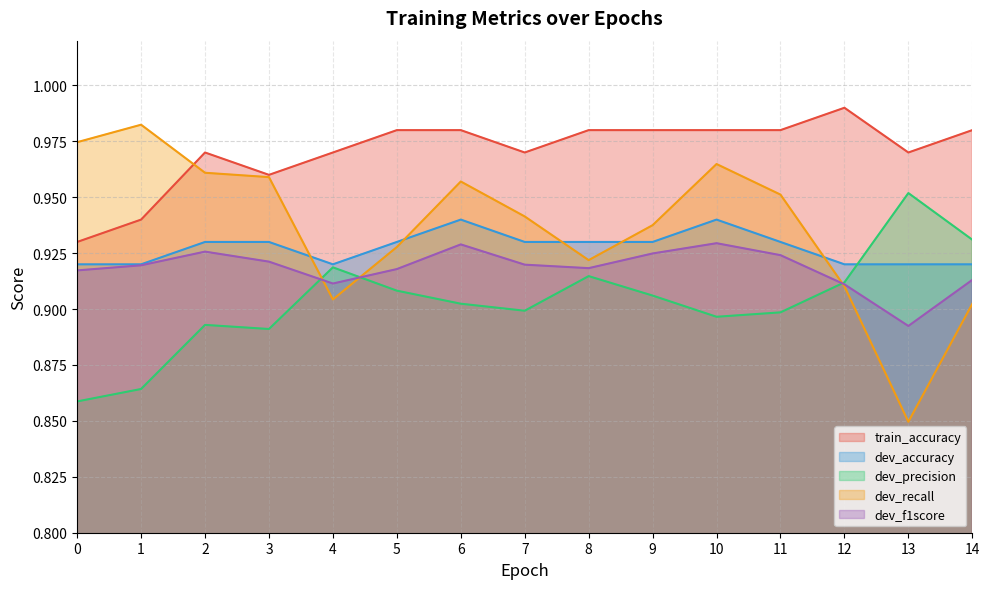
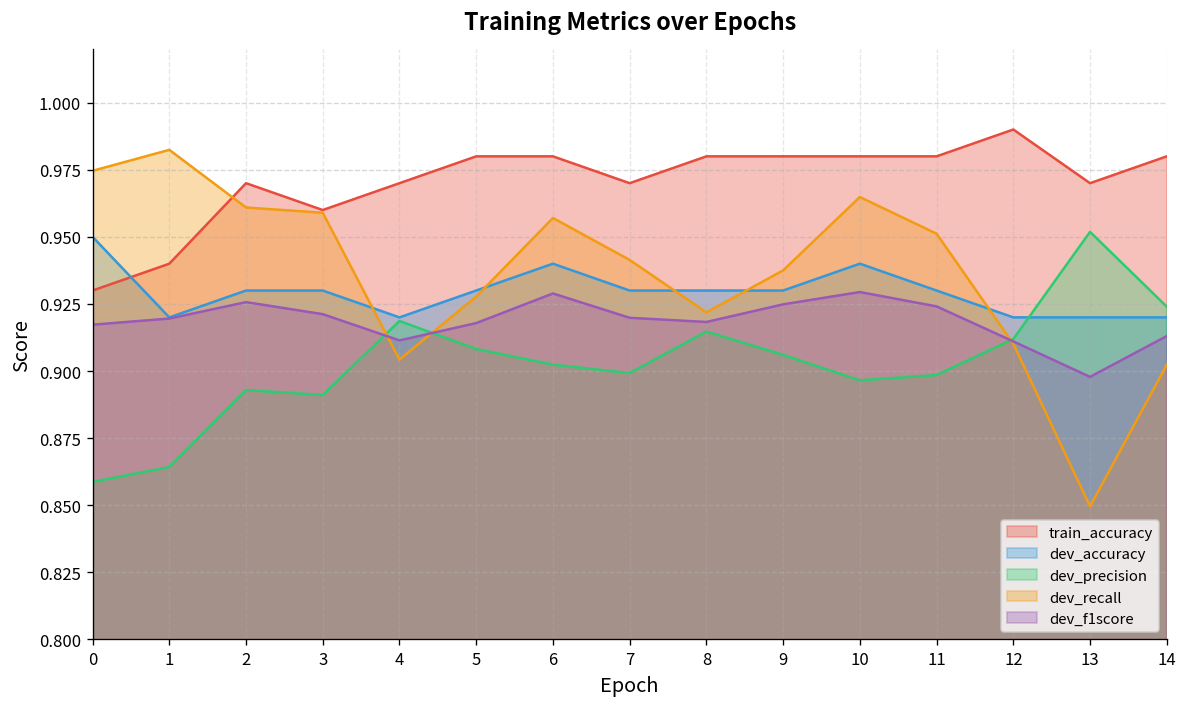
  {
    "dev_accuracy": {
-     "0": 0.92,
+     "0": 0.95,
      "2": 0.93,
      "3": 0.93,
      "4": 0.92,
      "5": 0.93,
      "6": 0.94,
      "7": 0.93,
      "8": 0.93,
      "9": 0.93,
      "10": 0.94,
      "11": 0.93,
      "12": 0.92,
      "13": 0.92,
      "14": 0.92
    },
    "dev_precision": {
      "0": 0.859,
      "1": 0.864,
      "2": 0.893,
      "3": 0.891,
      "4": 0.919,
      "5": 0.908,
      "6": 0.902,
      "7": 0.899,
      "8": 0.915,
      "9": 0.906,
      "10": 0.897,
      "11": 0.899,
      "13": 0.952,
-     "14": 0.931
+     "14": 0.924
    },
    "dev_f1score": {
      "0": 0.917,
      "2": 0.926,
      "3": 0.921,
      "4": 0.911,
      "5": 0.918,
      "6": 0.929,
      "7": 0.920,
      "8": 0.918,
      "9": 0.925,
      "10": 0.929,
      "11": 0.924,
-     "13": 0.892,
+     "13": 0.898,
      "14": 0.913
    }
  }
